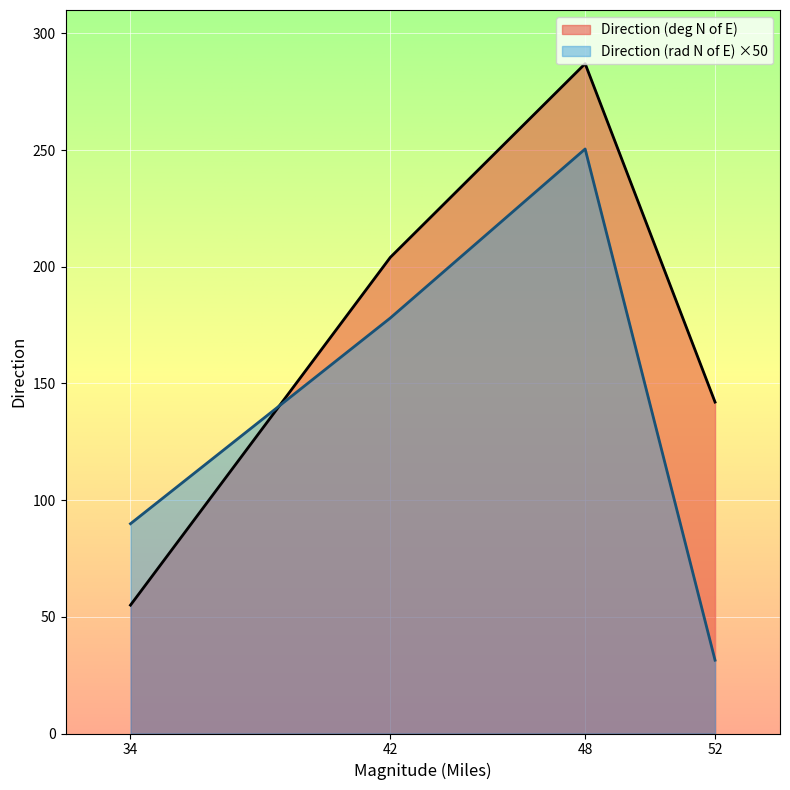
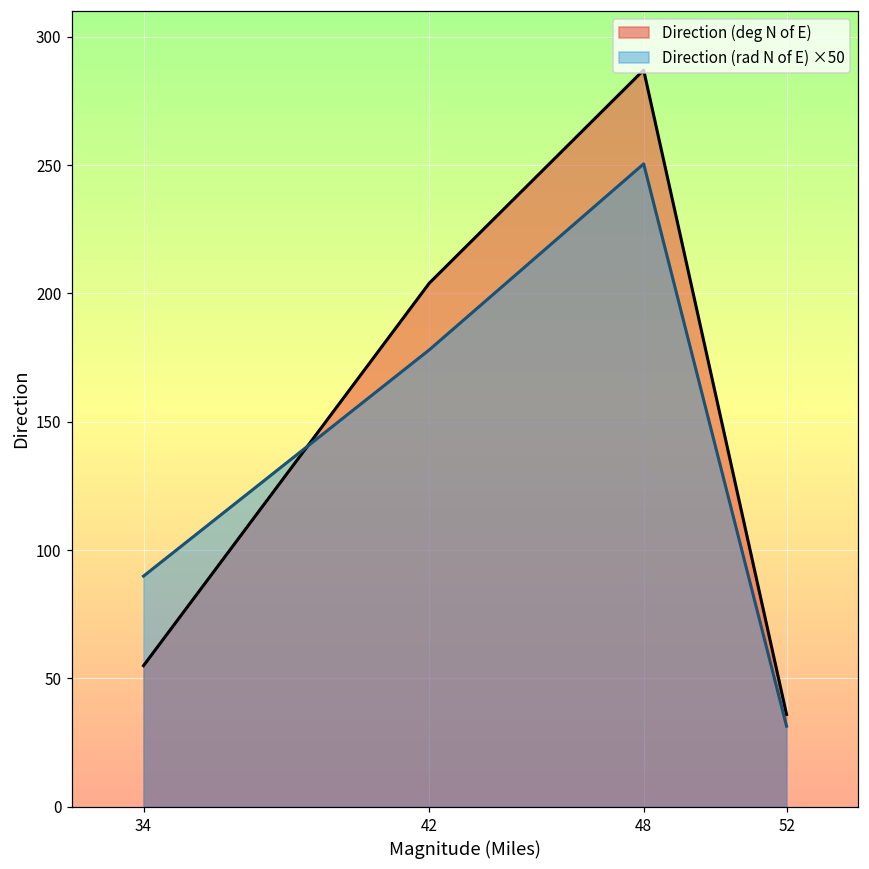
  {
    "Direction (deg N of E)": {
      "34": 55,
      "42": 204,
-     "52": 142
+     "52": 36
    },
    "Direction (rad N of E) ×50": {
      "34": 90,
      "42": 178,
      "48": 250,
      "52": 31
    }
  }
